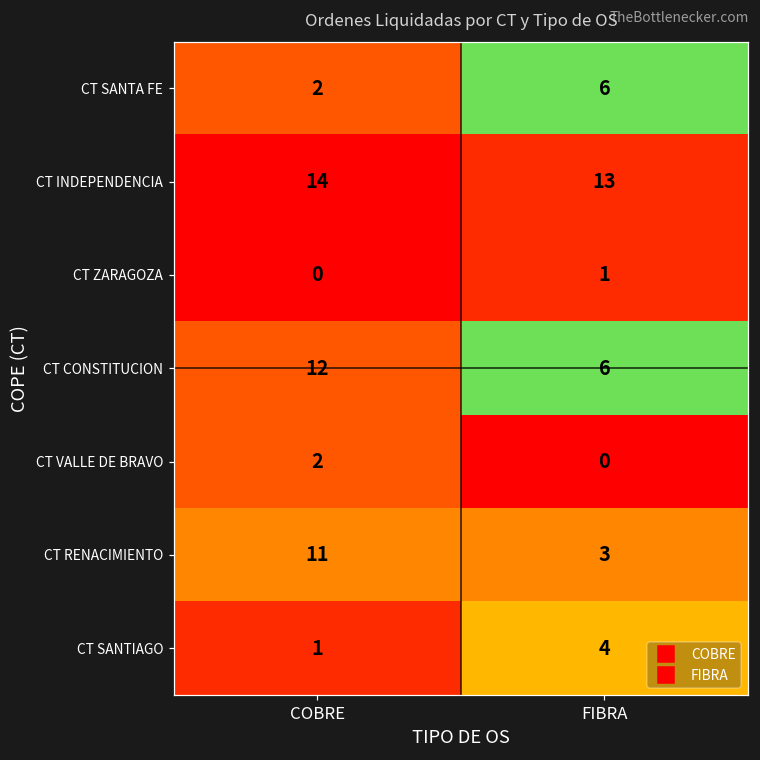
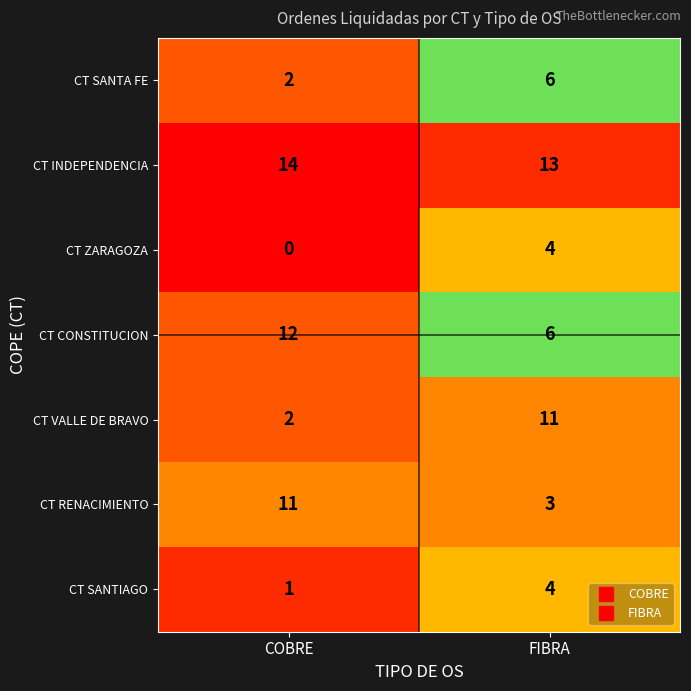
  {
    "CT SANTA FE": {
      "COBRE": 2,
      "FIBRA": 6
    },
    "CT INDEPENDENCIA": {
      "COBRE": 14,
      "FIBRA": 13
    },
    "CT ZARAGOZA": {
      "COBRE": 0,
-     "FIBRA": 1
+     "FIBRA": 4
    },
    "CT CONSTITUCION": {
      "COBRE": 12,
      "FIBRA": 6
    },
    "CT VALLE DE BRAVO": {
      "COBRE": 2,
-     "FIBRA": 0
+     "FIBRA": 11
    },
    "CT RENACIMIENTO": {
      "COBRE": 11,
      "FIBRA": 3
    },
    "CT SANTIAGO": {
      "COBRE": 1,
      "FIBRA": 4
    }
  }
